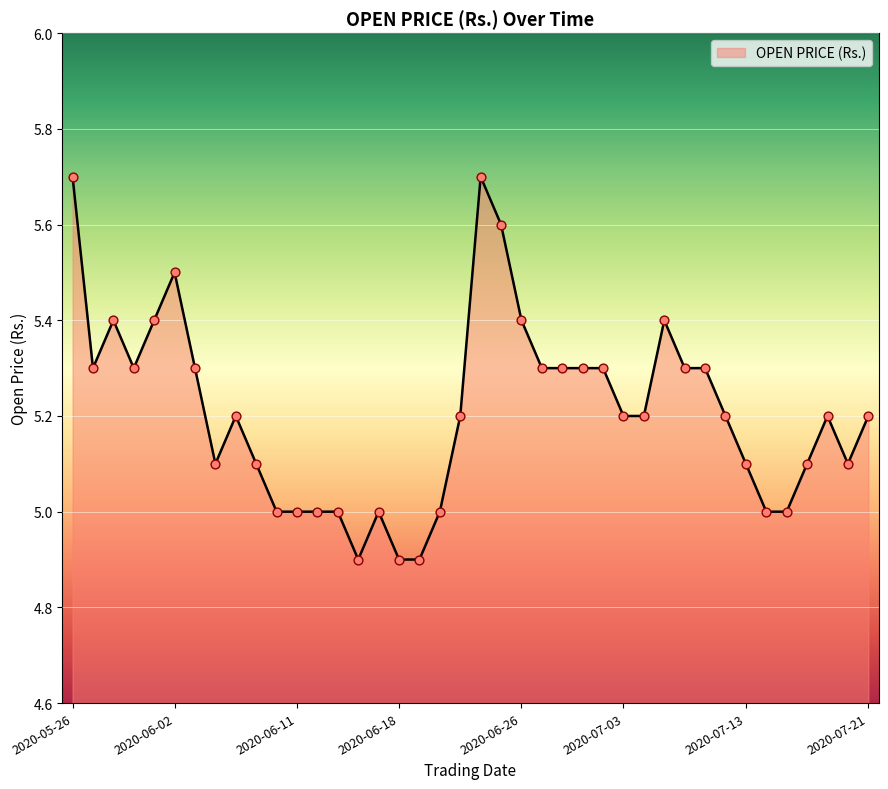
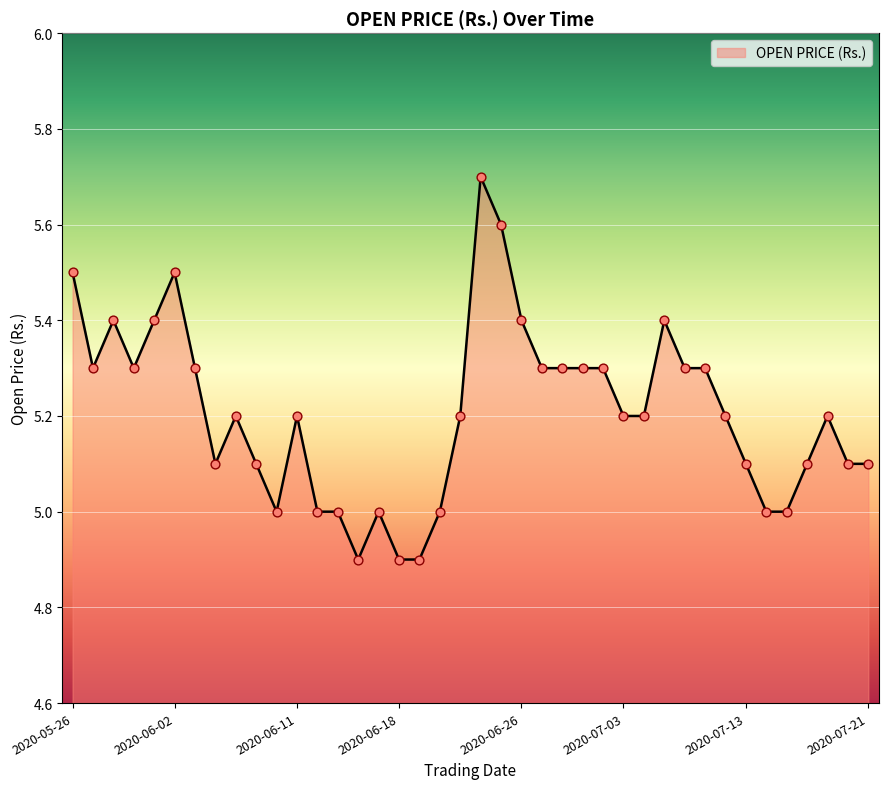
  {
-   "2020-05-26": 5.7,
+   "2020-05-26": 5.5,
    "2020-06-02": 5.5,
-   "2020-06-11": 5.0,
+   "2020-06-11": 5.2,
    "2020-06-18": 4.9,
    "2020-06-26": 5.4,
    "2020-07-03": 5.2,
    "2020-07-13": 5.1,
-   "2020-07-21": 5.2
+   "2020-07-21": 5.1
  }
